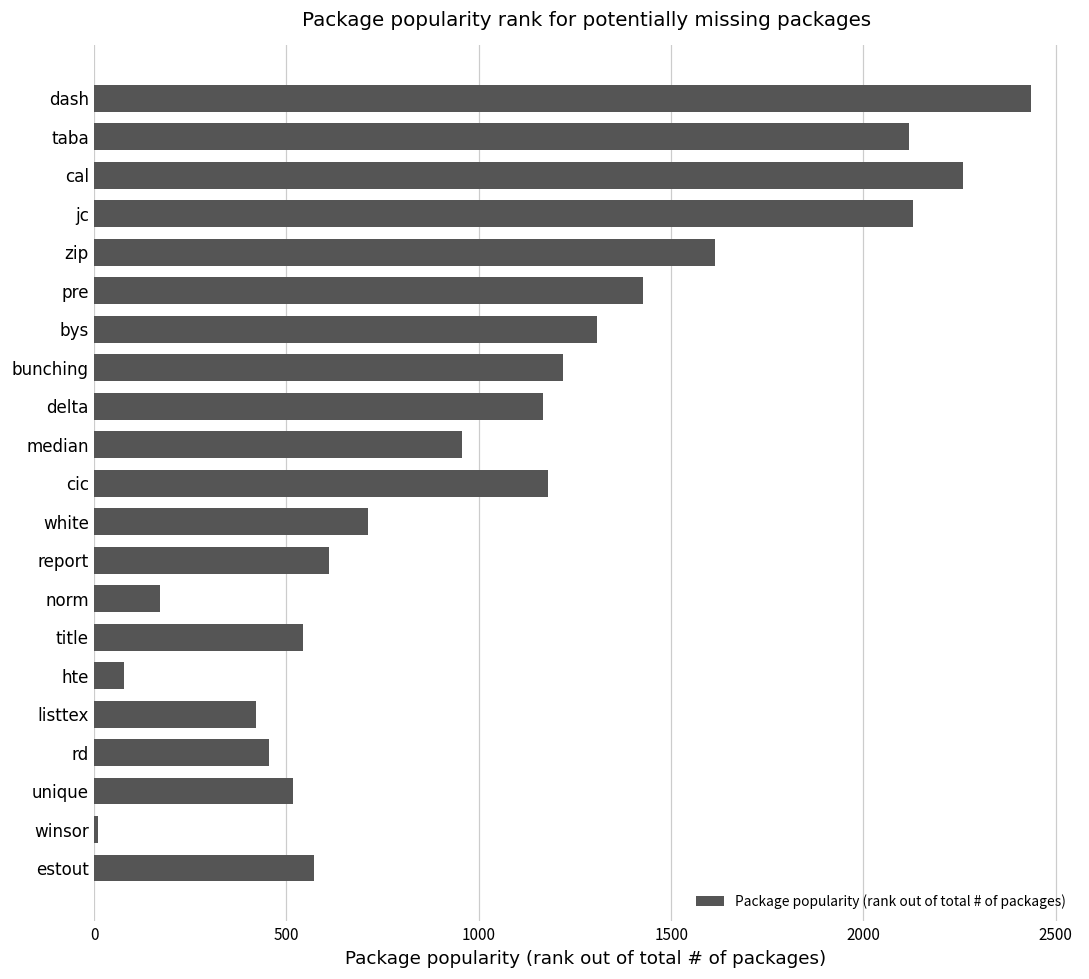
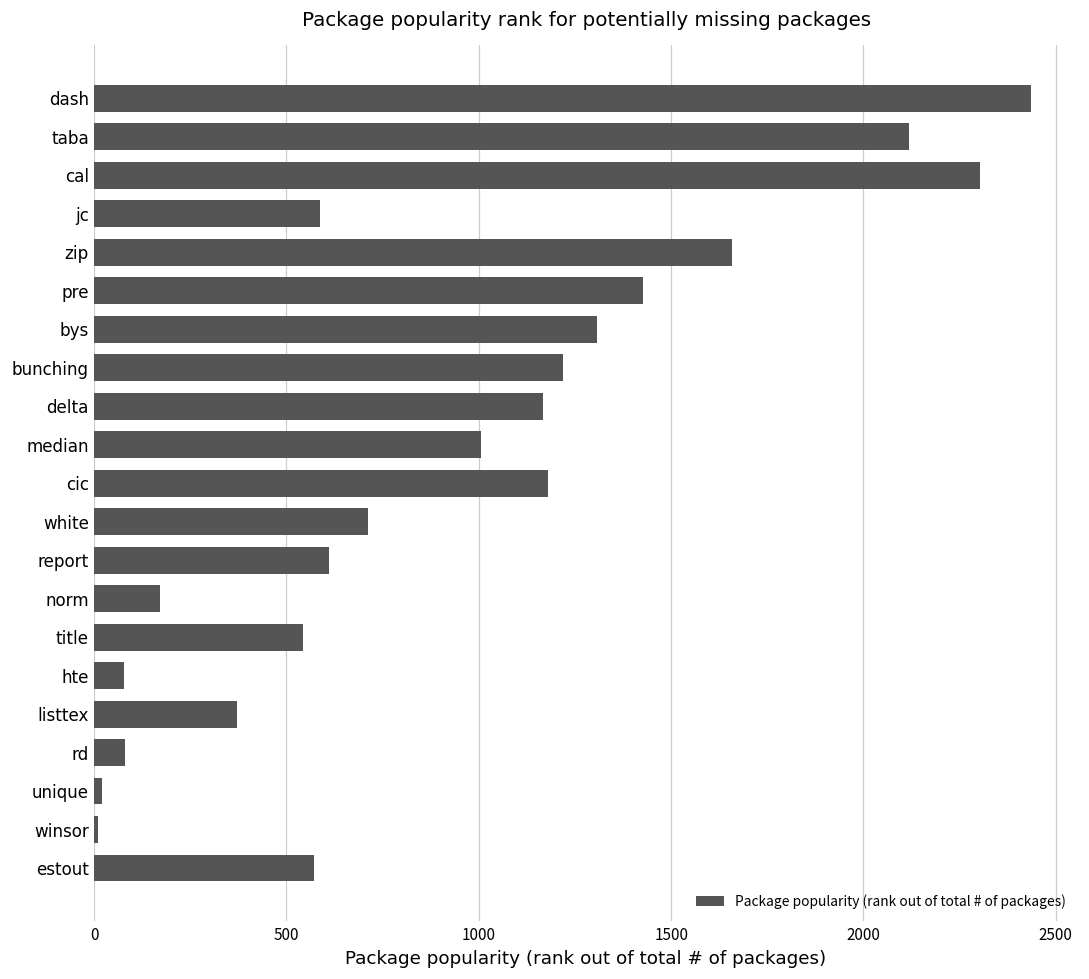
  {
    "dash": 2440,
    "taba": 2120,
-   "cal": 2260,
-   "jc": 2130,
-   "zip": 1610,
+   "cal": 2300,
+   "jc": 590,
+   "zip": 1660,
    "pre": 1430,
    "bys": 1310,
    "bunching": 1220,
    "delta": 1170,
-   "median": 960,
+   "median": 1010,
    "cic": 1180,
    "white": 710,
    "report": 610,
    "norm": 170,
    "title": 540,
    "hte": 80,
-   "listtex": 420,
-   "rd": 460,
-   "unique": 520,
+   "listtex": 370,
+   "rd": 80,
+   "unique": 20,
    "winsor": 10,
    "estout": 570
  }
